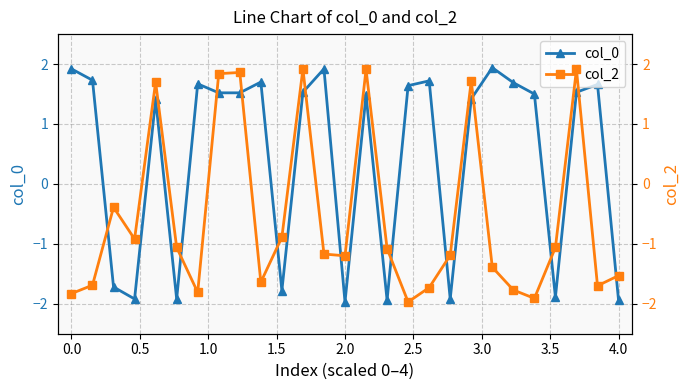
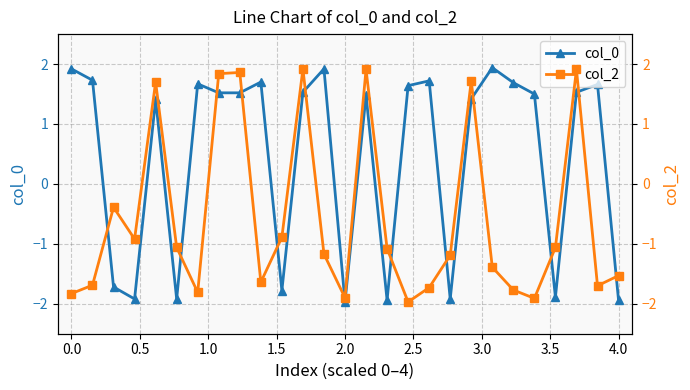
  {
    "col_0": {
      "0.0": 1.9,
      "2.0": -2.0,
      "4.0": -1.9
    },
    "col_2": {
      "0.0": -1.8,
-     "2.0": -1.2,
+     "2.0": -1.9,
      "4.0": -1.5
    }
  }
